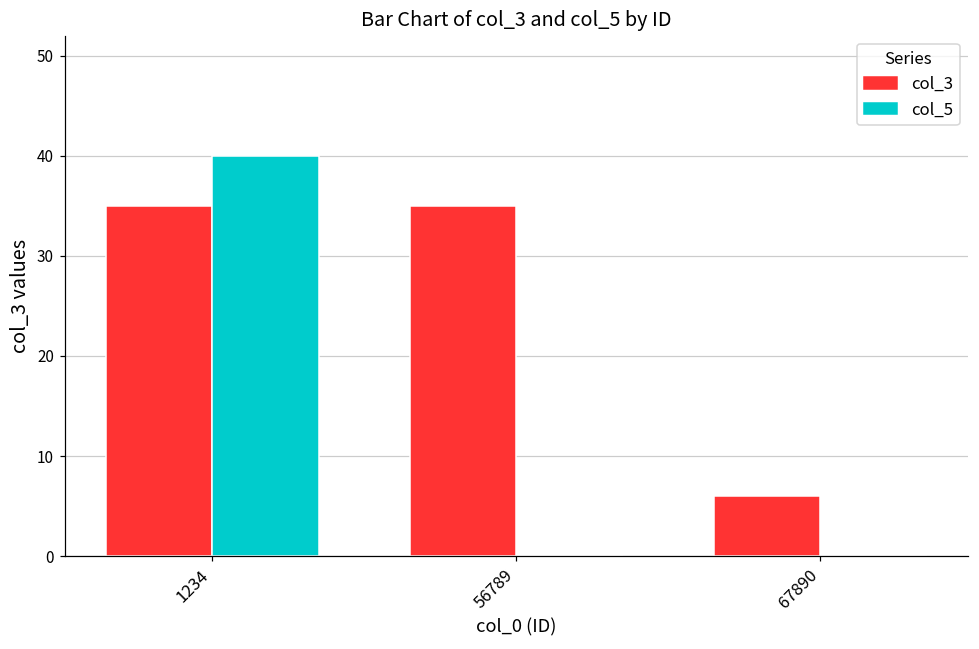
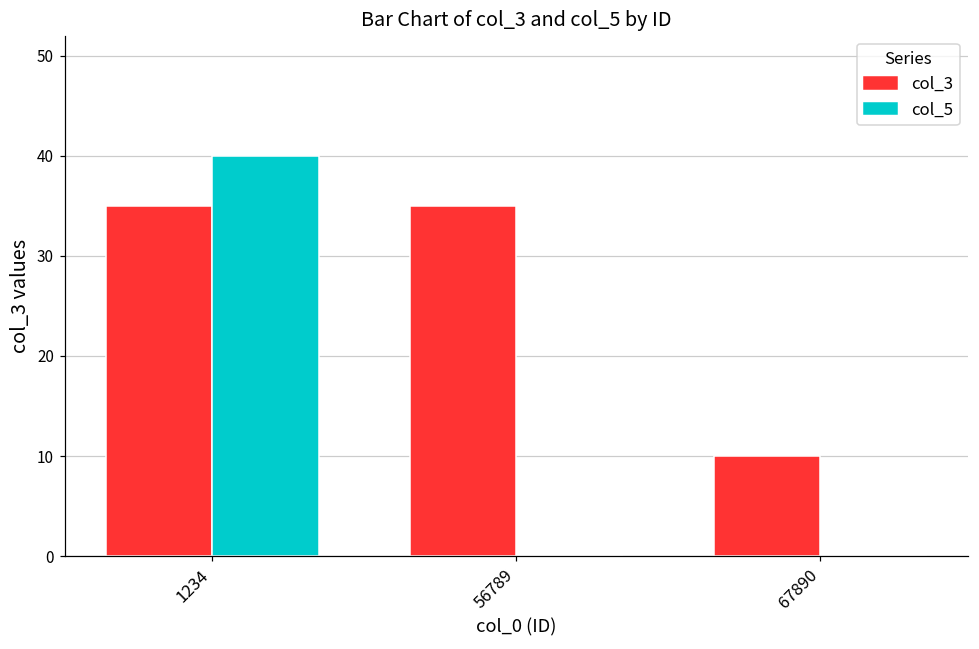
  {
    "col_3": {
      "1234": 35,
      "56789": 35,
-     "67890": 6
+     "67890": 10
    },
    "col_5": {
      "1234": 40,
      "56789": 0,
      "67890": 0
    }
  }
